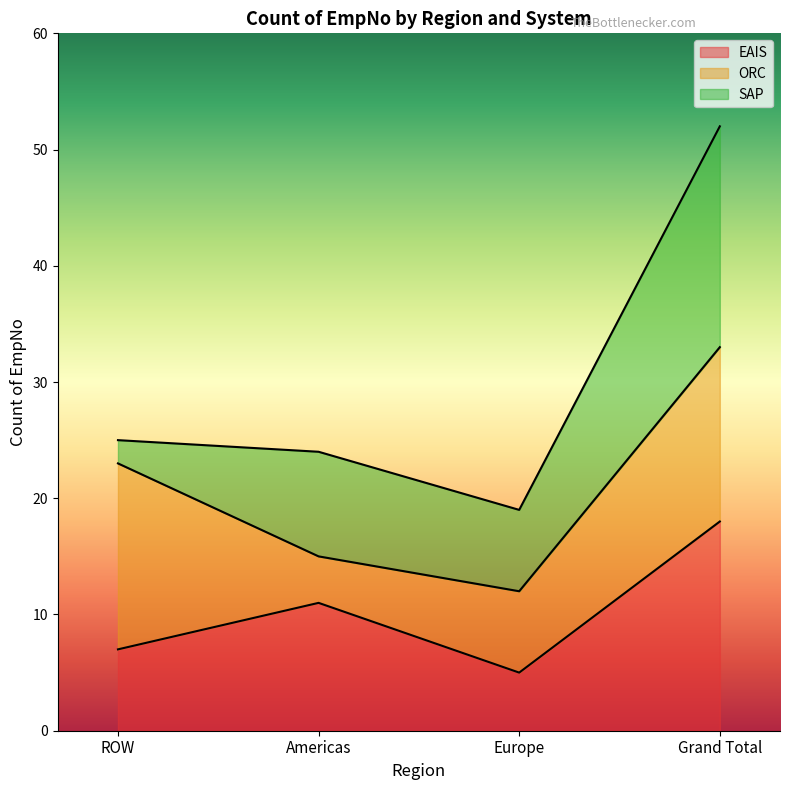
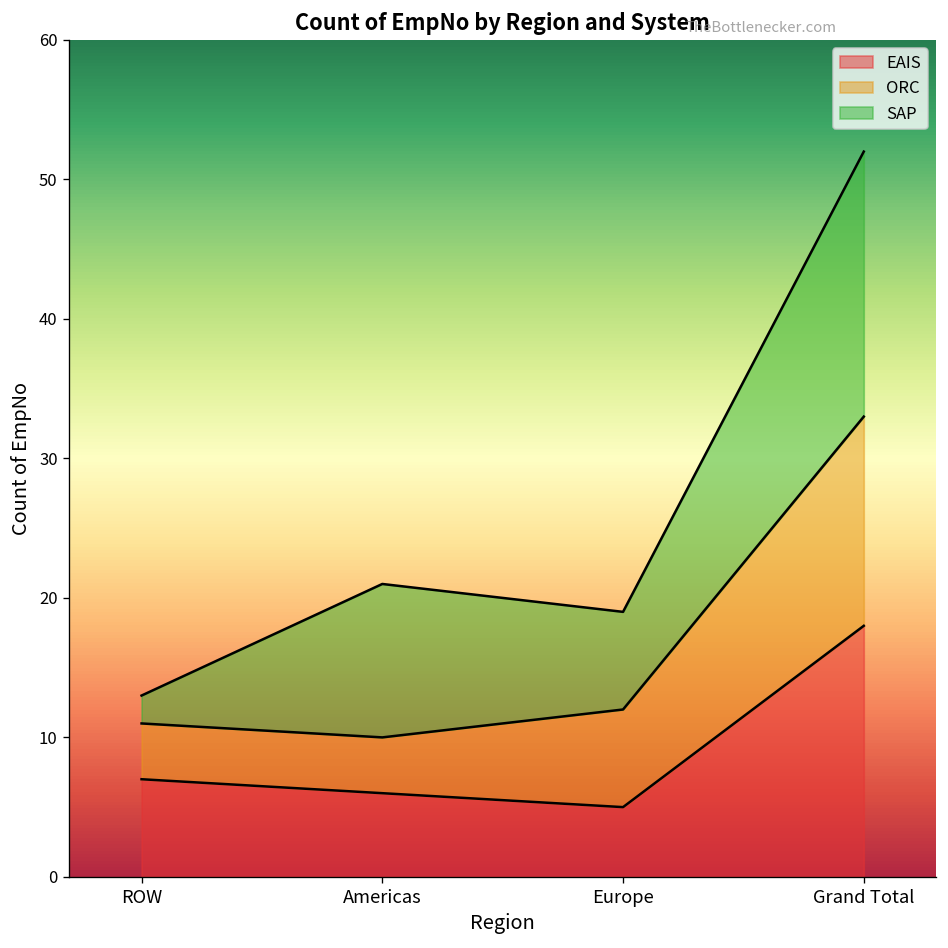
  {
    "EAIS": {
      "ROW": 7,
-     "Americas": 11,
+     "Americas": 6,
      "Europe": 5,
      "Grand Total": 18
    },
    "ORC": {
-     "ROW": 16,
+     "ROW": 4,
      "Americas": 4,
      "Europe": 7,
      "Grand Total": 15
    },
    "SAP": {
      "ROW": 2,
-     "Americas": 9,
+     "Americas": 11,
      "Europe": 7,
      "Grand Total": 19
    }
  }
